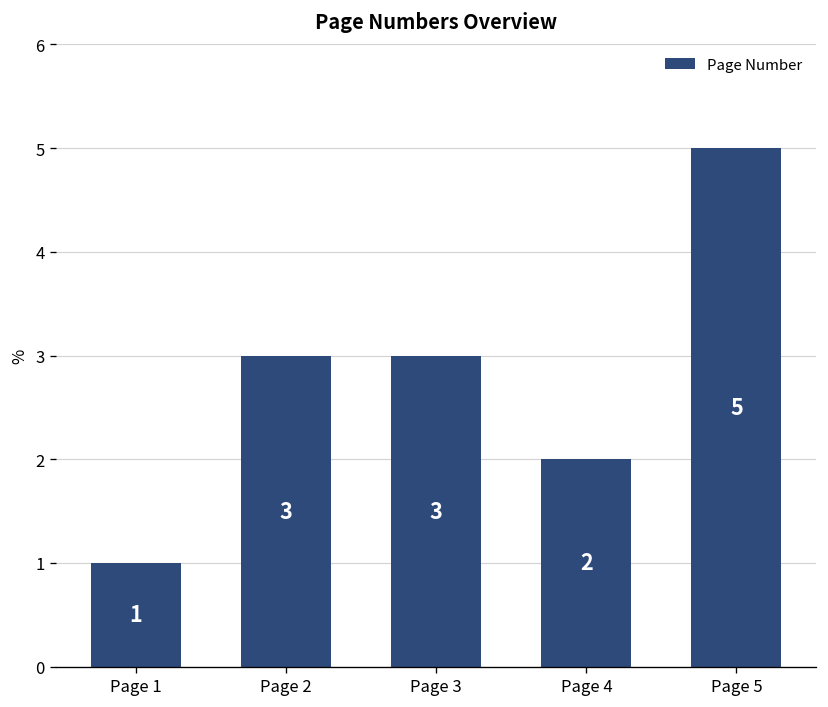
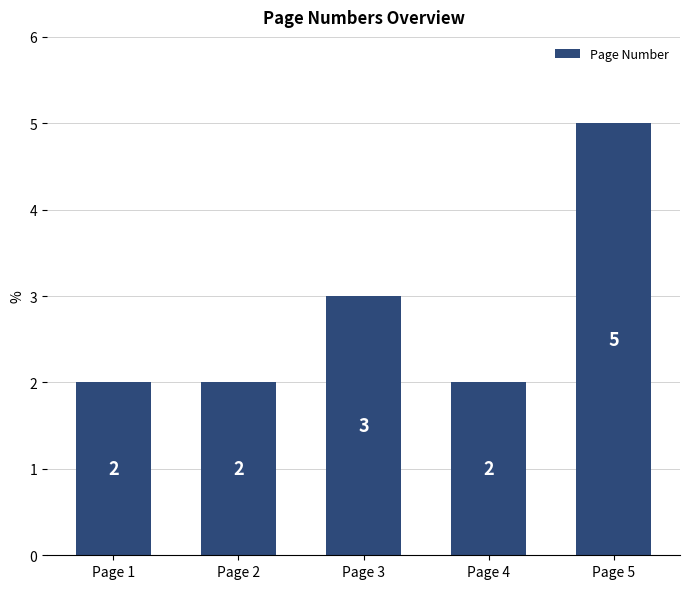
  {
-   "Page 1": 1,
-   "Page 2": 3,
+   "Page 1": 2,
+   "Page 2": 2,
    "Page 3": 3,
    "Page 4": 2,
    "Page 5": 5
  }
